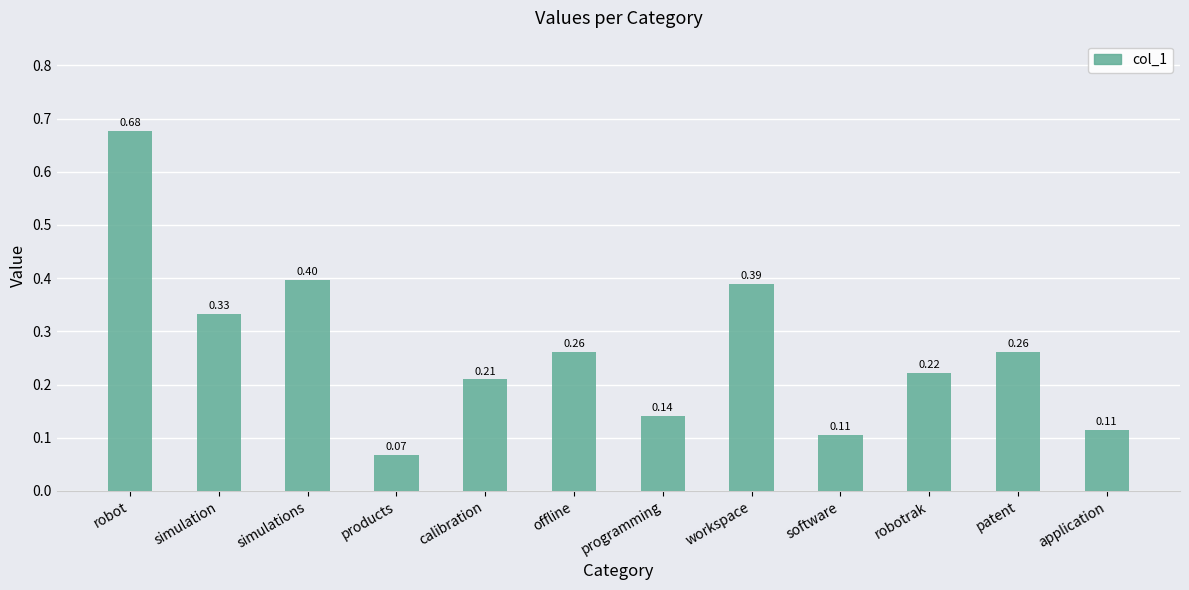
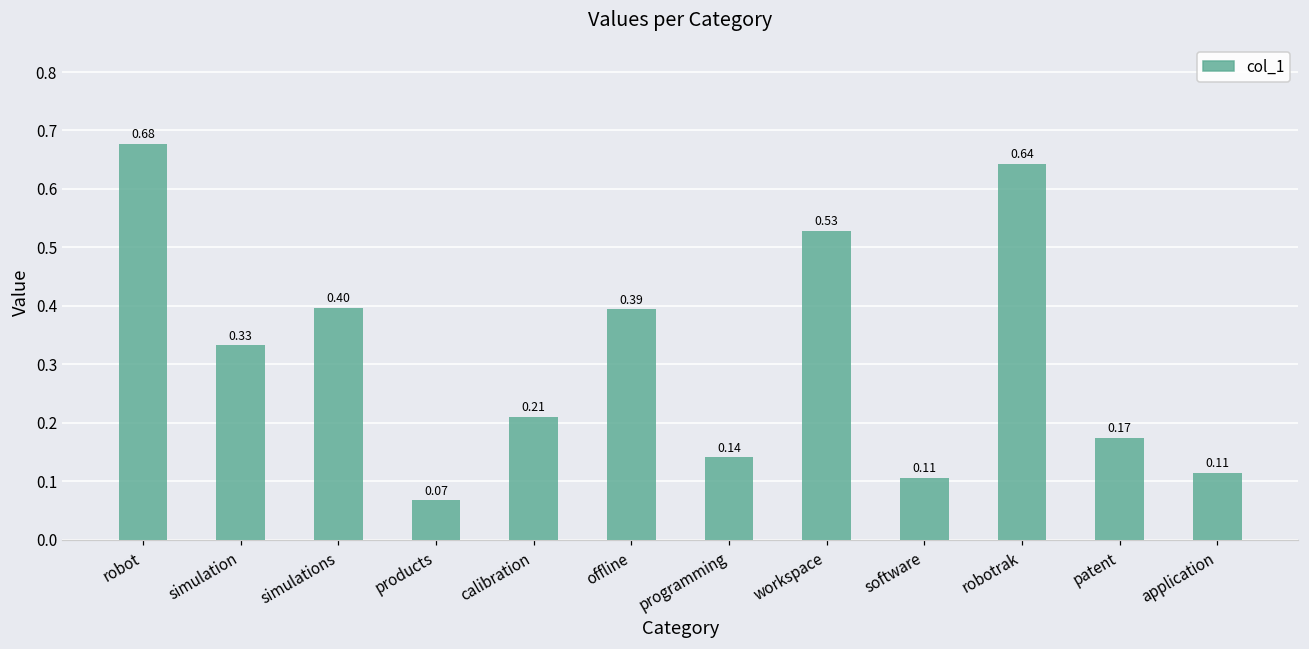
  {
    "robot": 0.68,
    "simulation": 0.33,
    "simulations": 0.40,
    "products": 0.07,
    "calibration": 0.21,
-   "offline": 0.26,
+   "offline": 0.39,
    "programming": 0.14,
-   "workspace": 0.39,
+   "workspace": 0.53,
    "software": 0.11,
-   "robotrak": 0.22,
-   "patent": 0.26,
+   "robotrak": 0.64,
+   "patent": 0.17,
    "application": 0.11
  }
